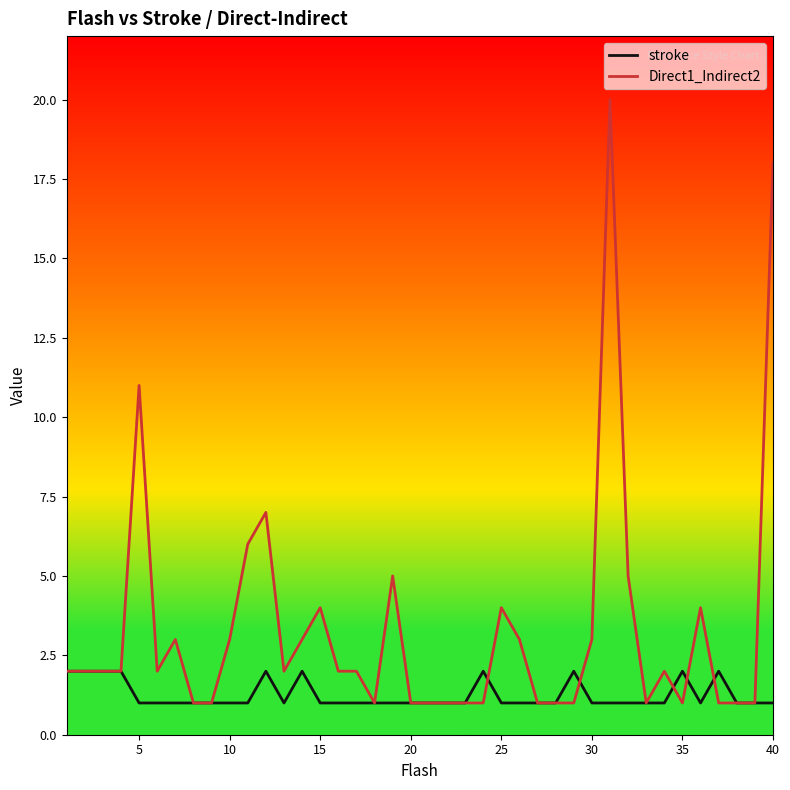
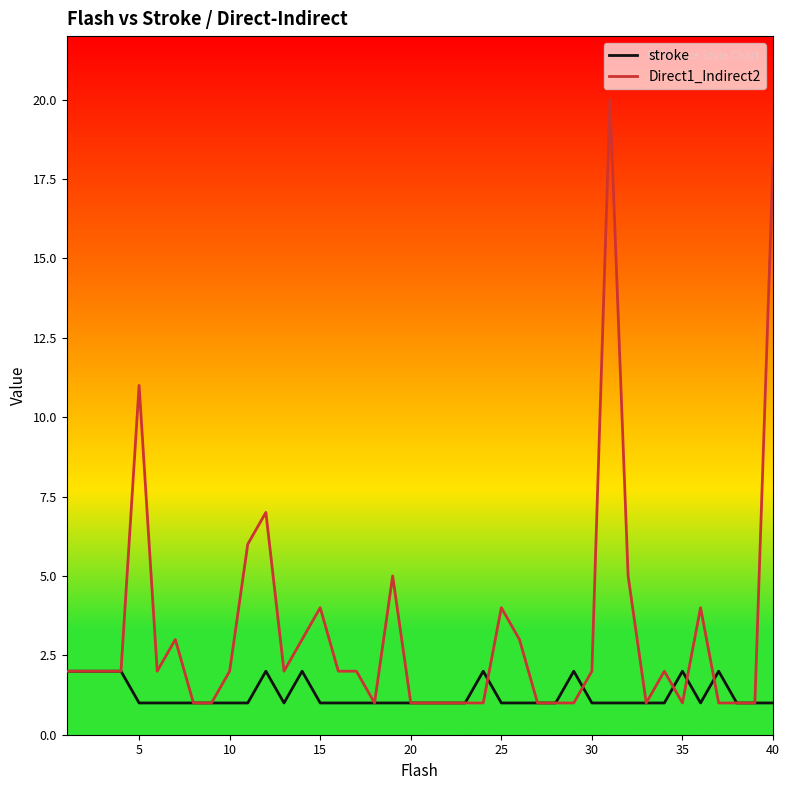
  {
    "stroke": {
      "5": 1,
      "10": 1,
      "15": 1,
      "25": 1,
      "30": 1,
      "35": 2,
      "40": 1
    },
    "Direct1_Indirect2": {
      "5": 11,
-     "10": 3,
+     "10": 2,
      "15": 4,
      "25": 4,
-     "30": 3,
+     "30": 2,
      "35": 1,
      "40": 18
    }
  }
